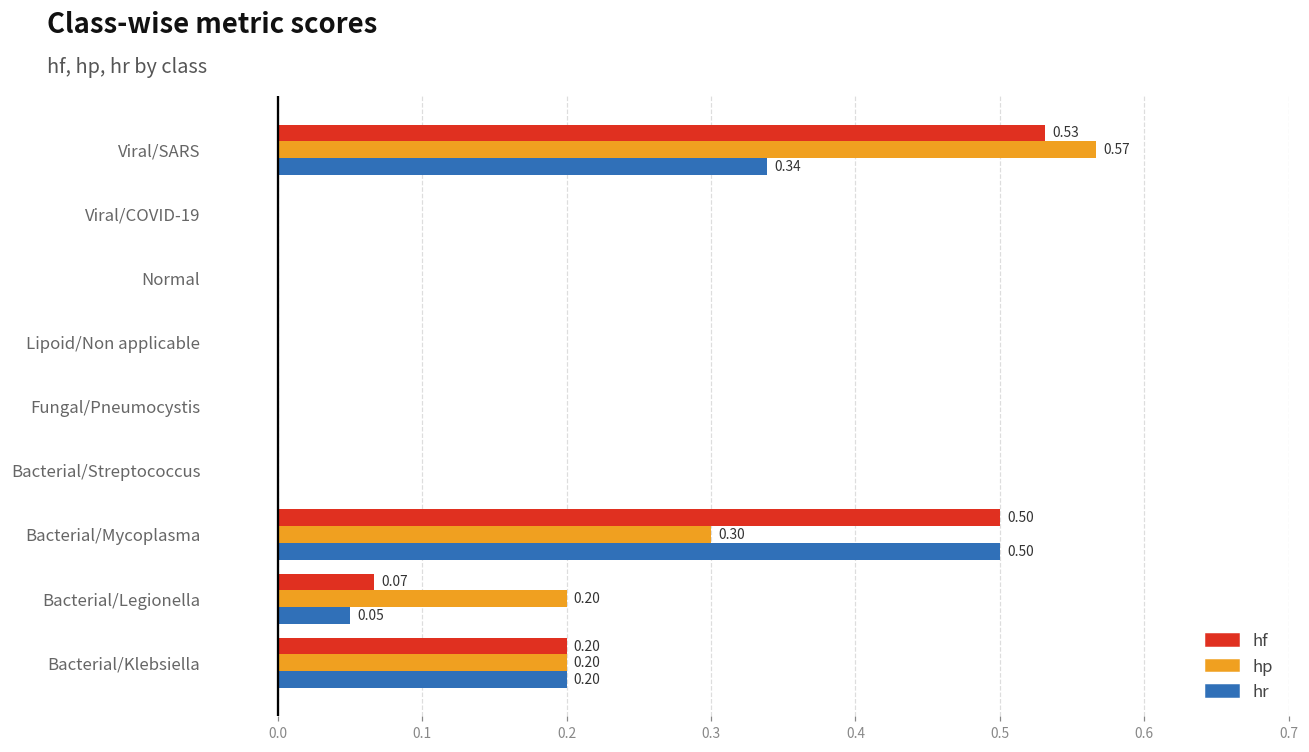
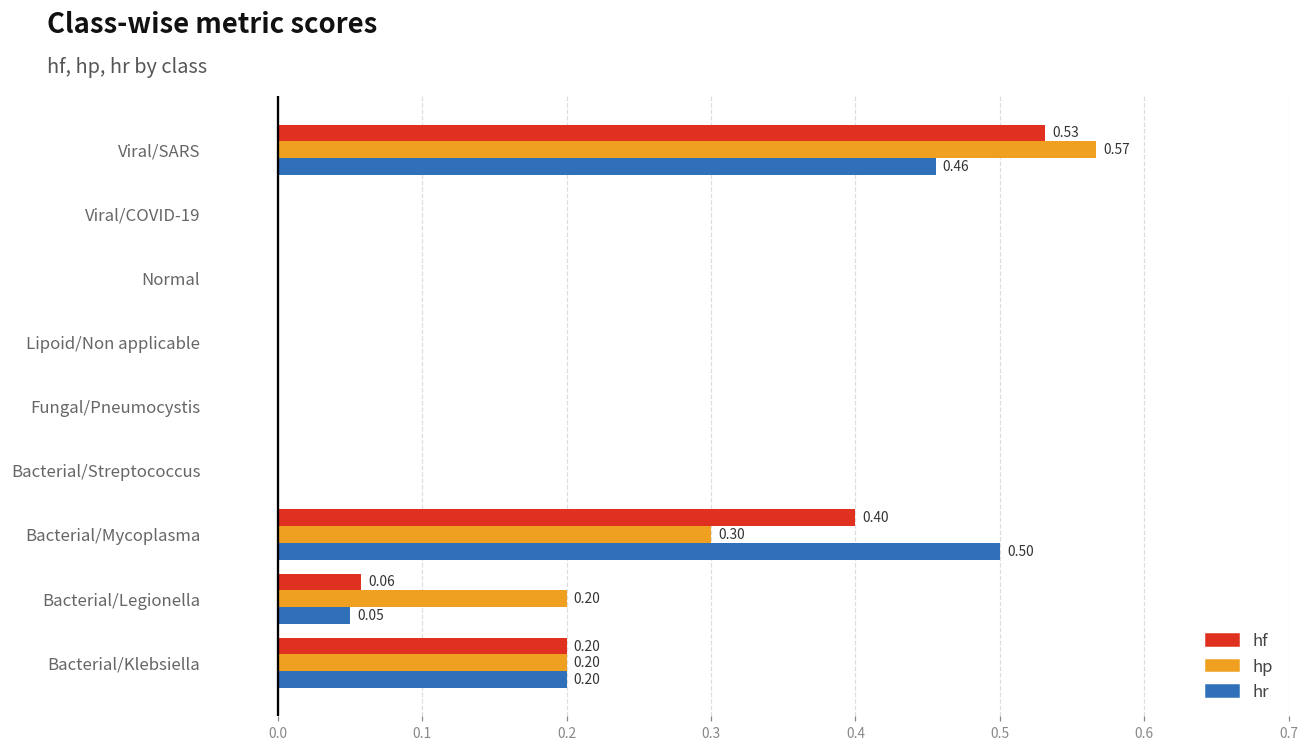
  {
    "hf": {
      "Viral/SARS": 0.53,
-     "Bacterial/Mycoplasma": 0.50,
-     "Bacterial/Legionella": 0.07,
+     "Bacterial/Mycoplasma": 0.40,
+     "Bacterial/Legionella": 0.06,
      "Bacterial/Klebsiella": 0.20
    },
    "hp": {
      "Viral/SARS": 0.57,
      "Bacterial/Mycoplasma": 0.30,
      "Bacterial/Legionella": 0.20,
      "Bacterial/Klebsiella": 0.20
    },
    "hr": {
-     "Viral/SARS": 0.34,
+     "Viral/SARS": 0.46,
      "Bacterial/Mycoplasma": 0.50,
      "Bacterial/Legionella": 0.05,
      "Bacterial/Klebsiella": 0.20
    }
  }
